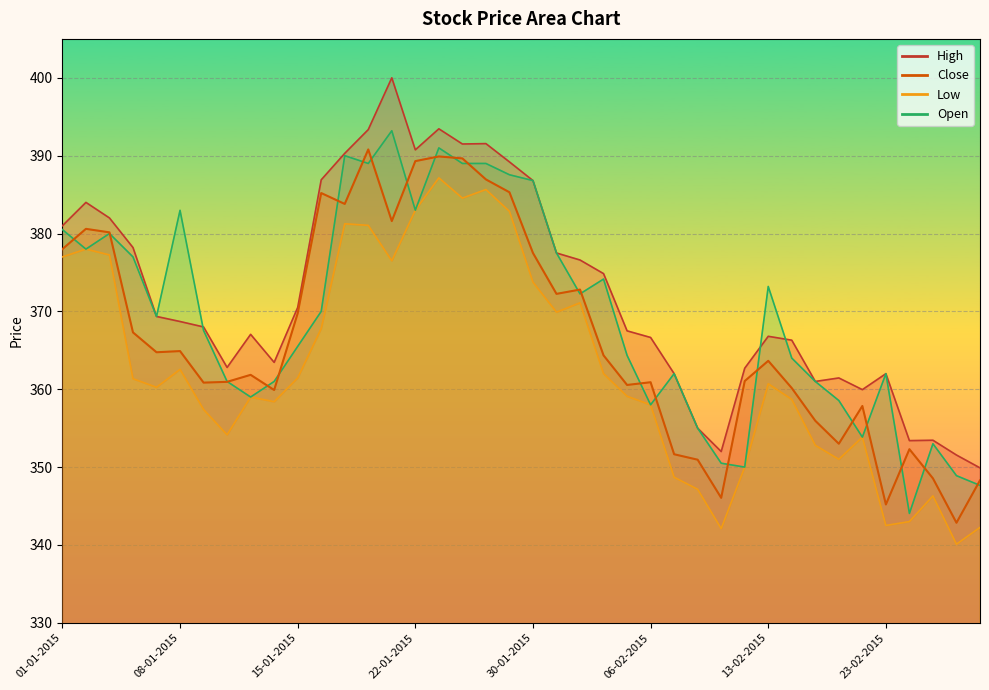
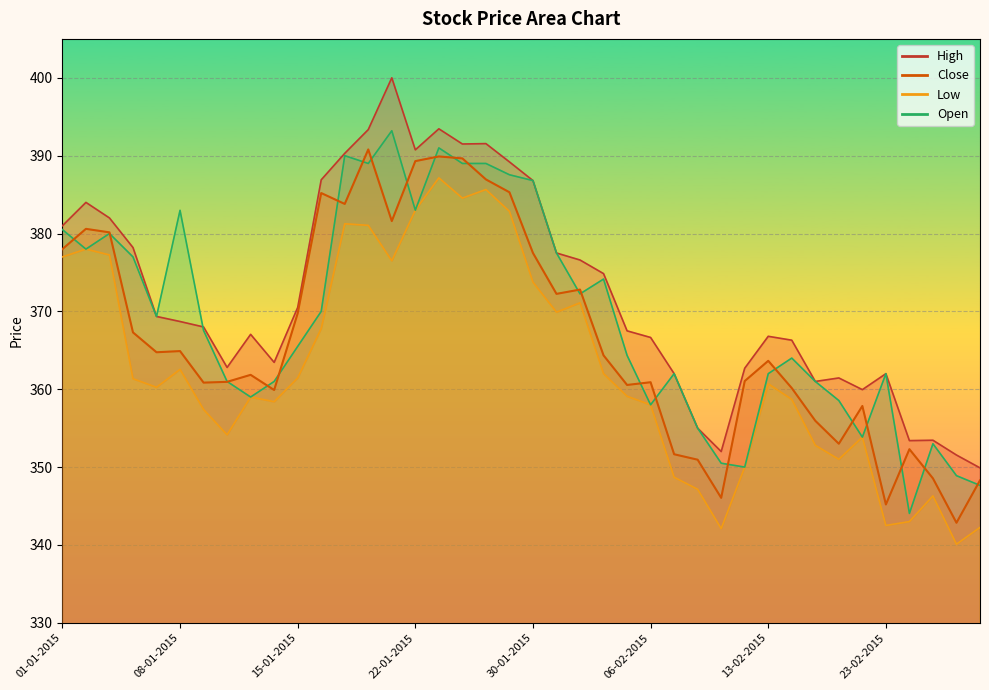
  {
    "Open": {
      "01-01-2015": 381,
      "08-01-2015": 383,
      "15-01-2015": 366,
-     "13-02-2015": 373
+     "13-02-2015": 362
    }
  }
